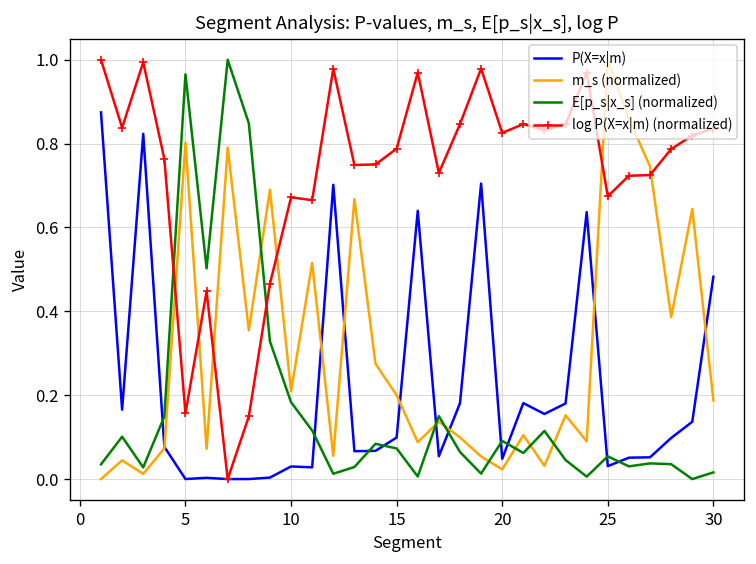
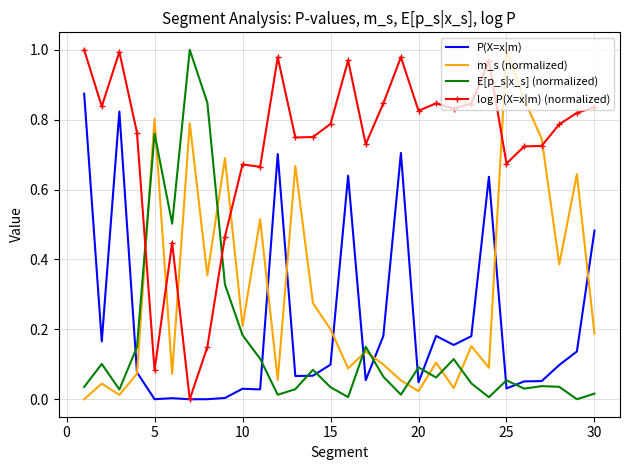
  {
    "P(X=x|m)": {
      "5": 0.00,
      "10": 0.03,
      "15": 0.10,
      "20": 0.05,
      "25": 0.03,
      "30": 0.48
    },
    "m_s (normalized)": {
      "5": 0.80,
      "10": 0.21,
      "15": 0.20,
      "20": 0.02,
      "30": 0.19
    },
    "E[p_s|x_s] (normalized)": {
-     "5": 0.97,
+     "5": 0.76,
      "10": 0.18,
-     "15": 0.07,
+     "15": 0.03,
      "20": 0.09,
      "25": 0.05,
      "30": 0.02
    },
    "log P(X=x|m) (normalized)": {
-     "5": 0.16,
+     "5": 0.08,
      "10": 0.67,
      "15": 0.79,
      "20": 0.83,
      "25": 0.67
    }
  }
